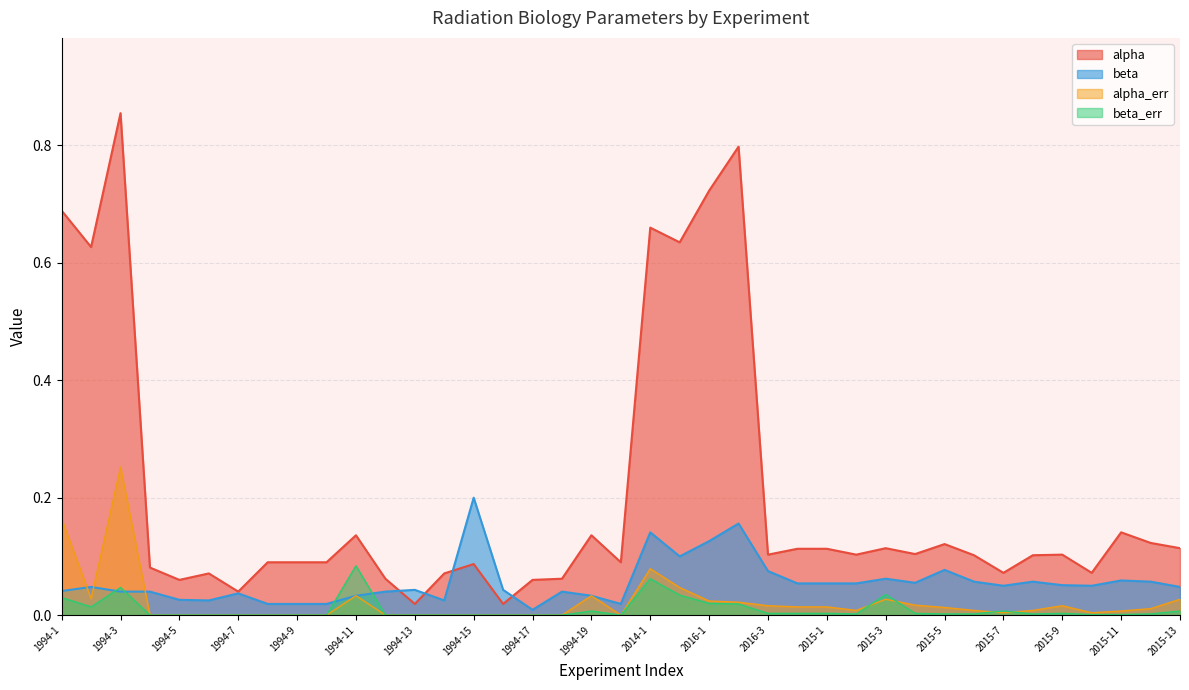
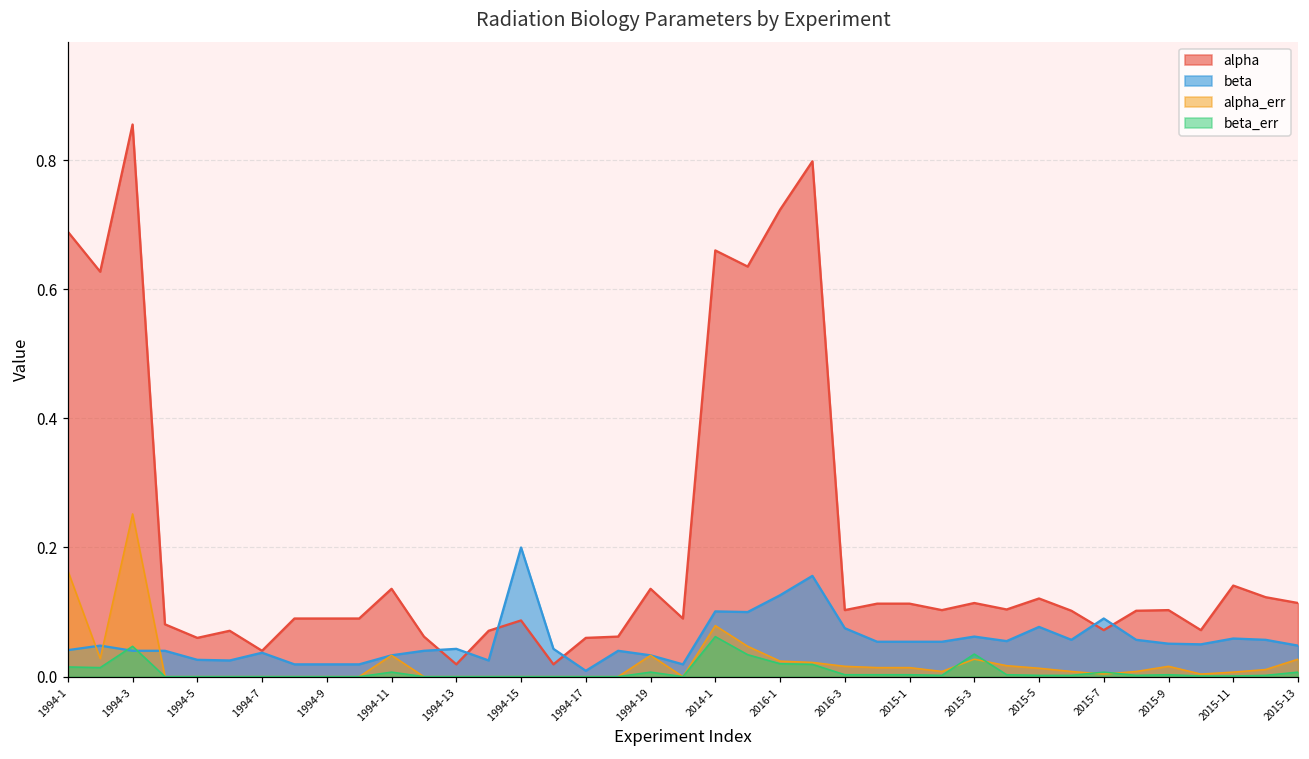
  {
    "alpha": {
      "1994-1": 0.69,
      "1994-3": 0.86,
      "1994-5": 0.06,
      "1994-9": 0.09,
      "1994-11": 0.14,
      "1994-13": 0.02,
      "1994-15": 0.09,
      "1994-17": 0.06,
      "1994-19": 0.14,
      "2014-1": 0.66,
      "2016-1": 0.72,
      "2016-3": 0.10,
      "2015-1": 0.11,
      "2015-3": 0.11,
      "2015-5": 0.12,
      "2015-7": 0.07,
      "2015-9": 0.10,
      "2015-11": 0.14,
      "2015-13": 0.11
    },
    "beta": {
      "1994-1": 0.04,
      "1994-3": 0.04,
      "1994-5": 0.03,
      "1994-9": 0.02,
      "1994-13": 0.04,
      "1994-15": 0.20,
      "1994-17": 0.01,
-     "2014-1": 0.14,
+     "2014-1": 0.10,
      "2016-1": 0.13,
      "2016-3": 0.08,
      "2015-1": 0.05,
      "2015-3": 0.06,
      "2015-5": 0.08,
-     "2015-7": 0.05,
+     "2015-7": 0.09,
      "2015-9": 0.05,
      "2015-11": 0.06,
      "2015-13": 0.05
    },
    "alpha_err": {
      "1994-1": 0.16,
      "1994-3": 0.25,
      "2014-1": 0.08,
      "2016-3": 0.02,
      "2015-1": 0.01,
      "2015-3": 0.03,
      "2015-5": 0.01,
      "2015-9": 0.02,
      "2015-11": 0.01,
      "2015-13": 0.03
    },
    "beta_err": {
-     "1994-1": 0.03,
+     "1994-1": 0.02,
      "1994-3": 0.05,
-     "1994-11": 0.08,
+     "1994-11": 0.01,
      "1994-19": 0.01,
      "2014-1": 0.06,
      "2016-3": 0.00,
      "2015-1": 0.00,
      "2015-3": 0.04,
      "2015-5": 0.00,
      "2015-9": 0.00,
      "2015-11": 0.00,
      "2015-13": 0.01
    }
  }
